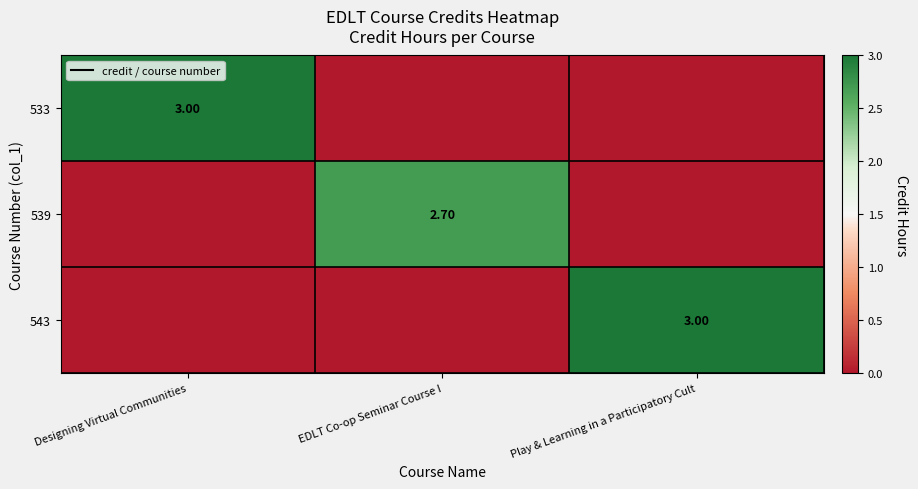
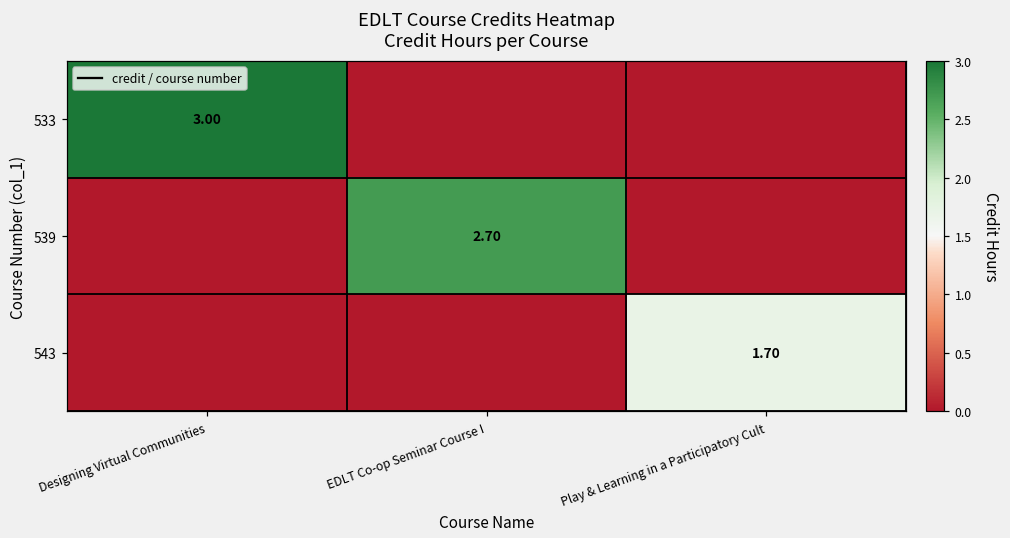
  {
    "533": {
      "Designing Virtual Communities": 3.00
    },
    "539": {
      "EDLT Co-op Seminar Course I": 2.70
    },
    "543": {
-     "Play & Learning in a Participatory Cult": 3.00
+     "Play & Learning in a Participatory Cult": 1.70
    }
  }
